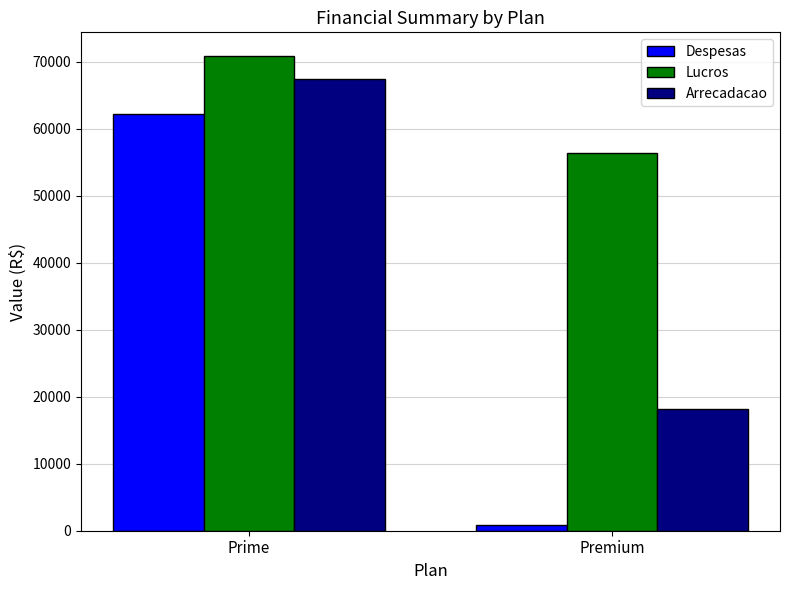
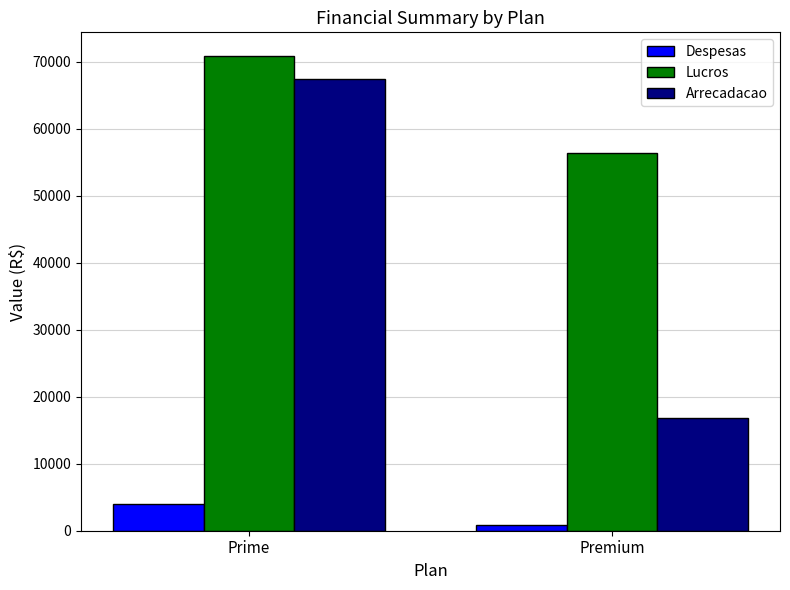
  {
    "Despesas": {
-     "Prime": 62000,
+     "Prime": 4000,
      "Premium": 1000
    },
    "Lucros": {
      "Prime": 71000,
      "Premium": 56000
    },
    "Arrecadacao": {
      "Prime": 67000,
-     "Premium": 18000
+     "Premium": 17000
    }
  }
